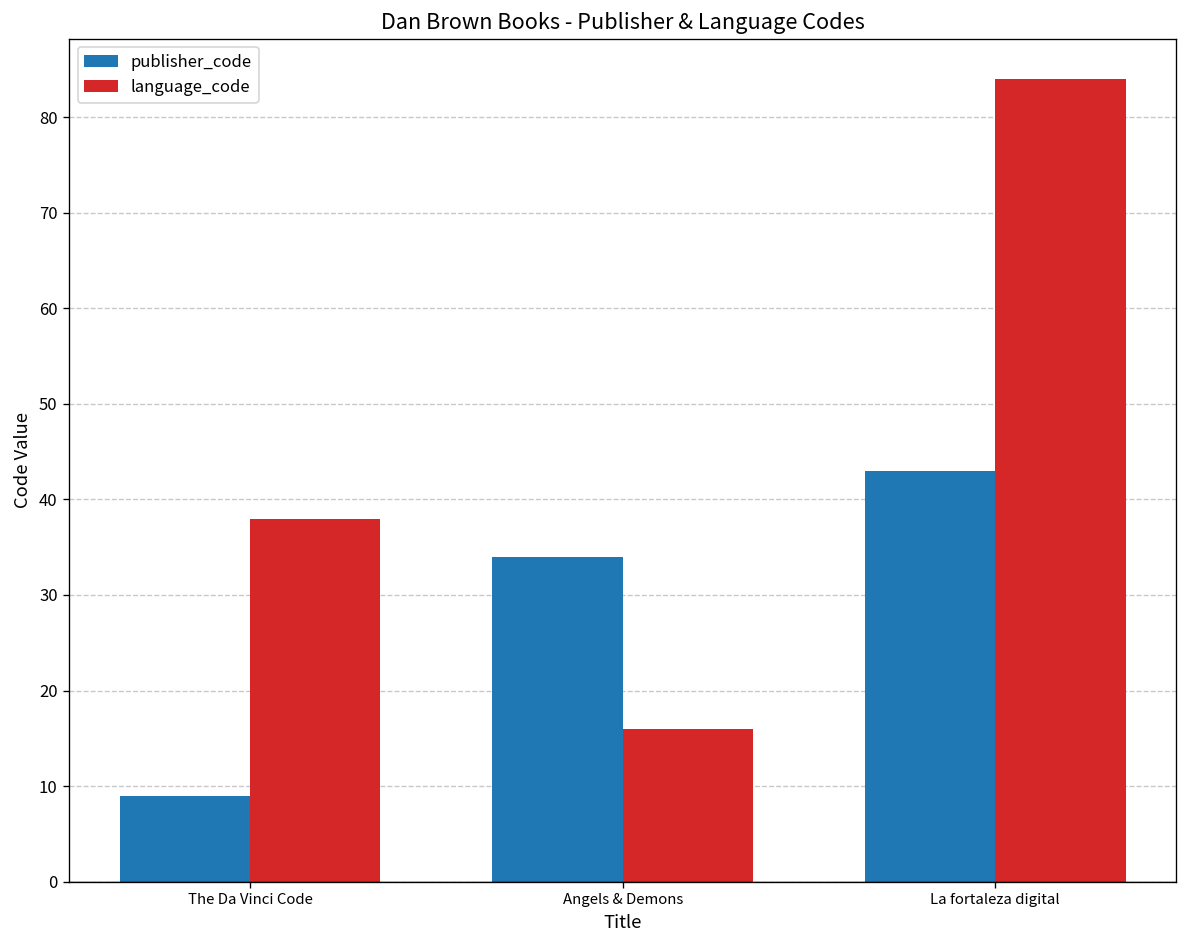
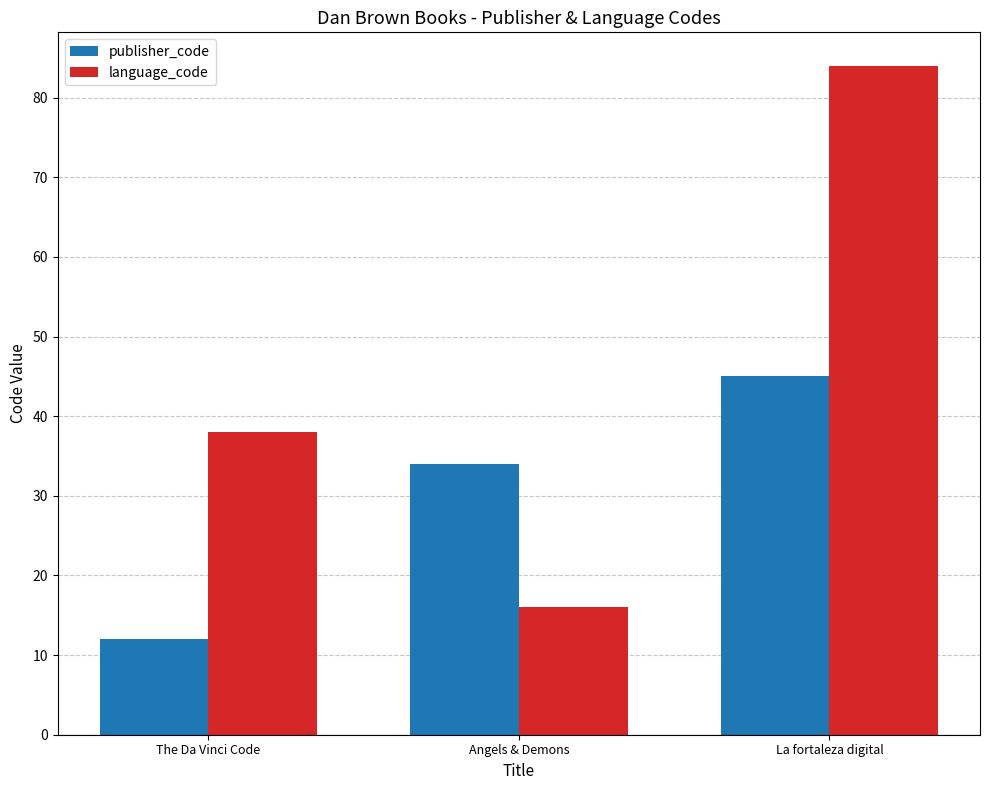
  {
    "publisher_code": {
-     "The Da Vinci Code": 9,
+     "The Da Vinci Code": 12,
      "Angels & Demons": 34,
-     "La fortaleza digital": 43
+     "La fortaleza digital": 45
    },
    "language_code": {
      "The Da Vinci Code": 38,
      "Angels & Demons": 16,
      "La fortaleza digital": 84
    }
  }
